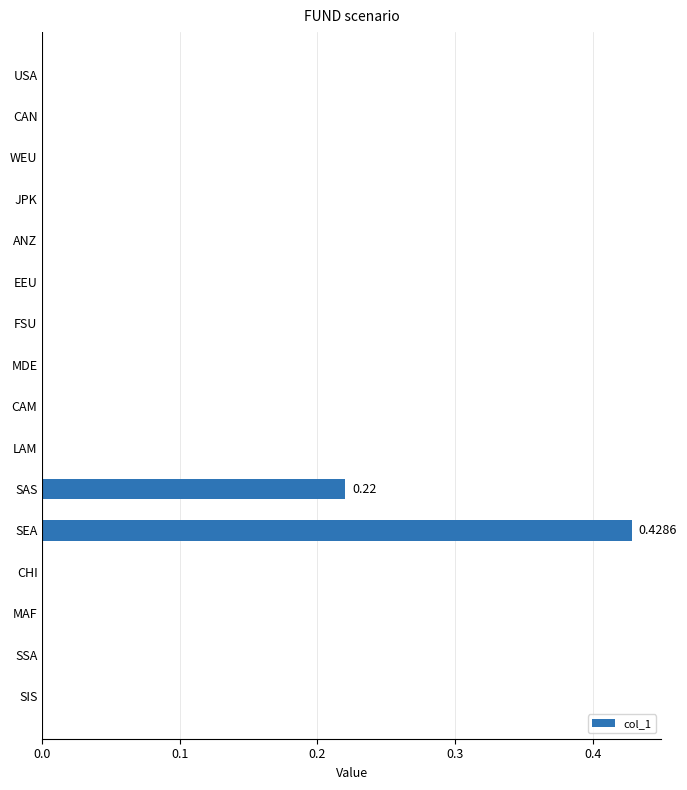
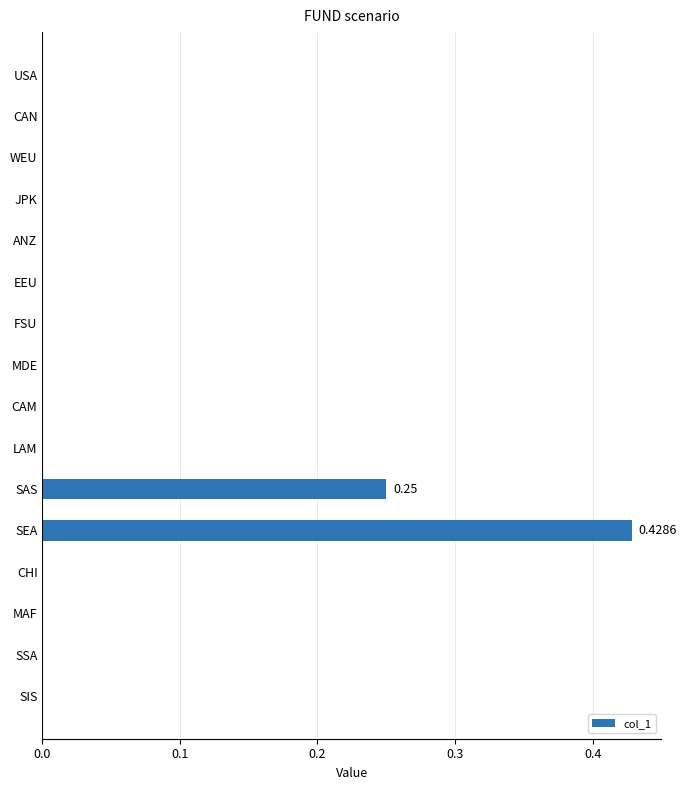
  {
-   "SAS": 0.22,
+   "SAS": 0.25,
    "SEA": 0.4286
  }
